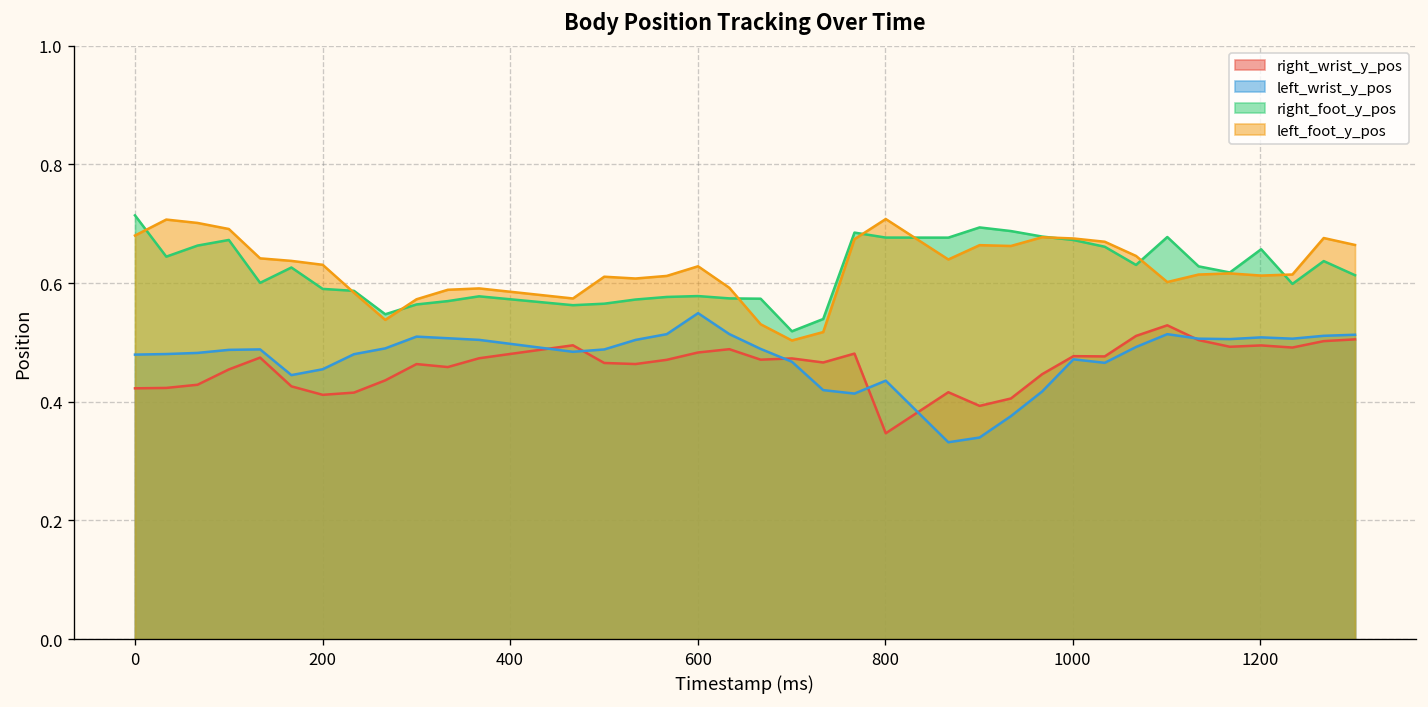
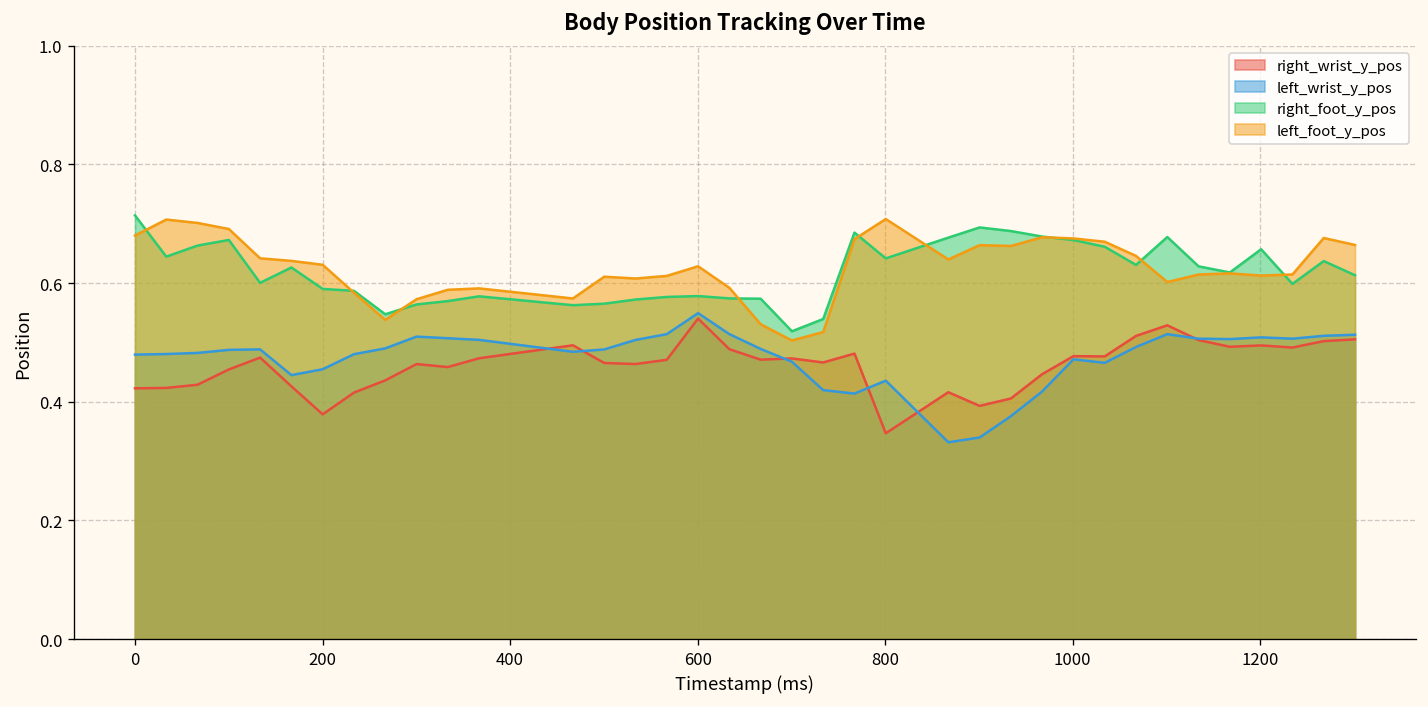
  {
    "right_wrist_y_pos": {
      "0": 0.42,
-     "200": 0.41,
-     "600": 0.48,
+     "200": 0.38,
+     "600": 0.54,
      "800": 0.35
    },
    "left_wrist_y_pos": {
      "0": 0.48,
      "200": 0.45,
      "600": 0.55,
      "800": 0.44
    },
    "right_foot_y_pos": {
      "0": 0.71,
      "200": 0.59,
      "600": 0.58,
-     "800": 0.68
+     "800": 0.64
    },
    "left_foot_y_pos": {
      "0": 0.68,
      "200": 0.63,
      "600": 0.63,
      "800": 0.71
    }
  }
